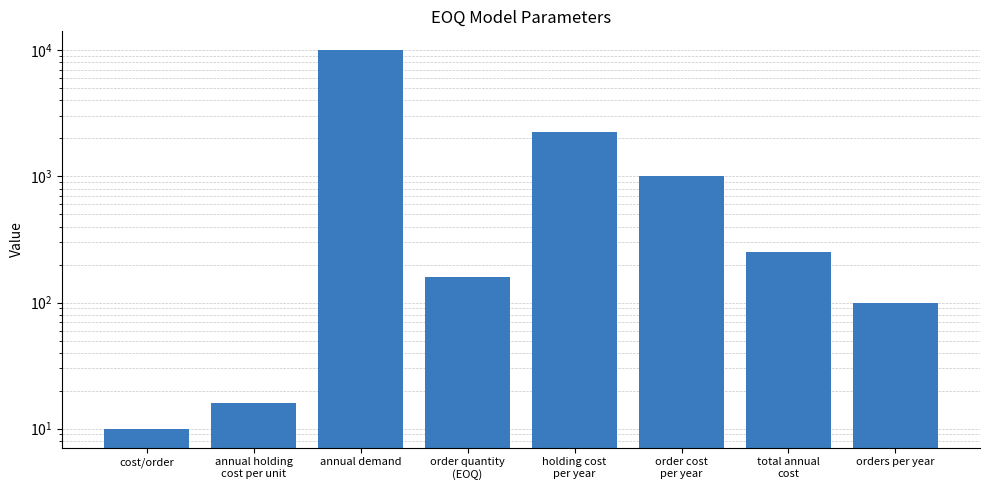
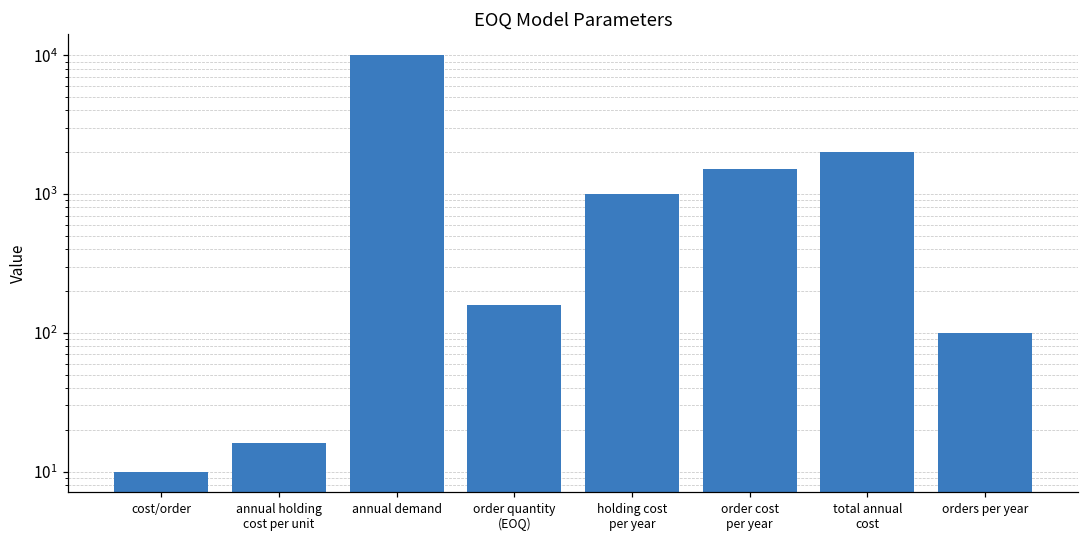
  {
    "cost/order": 10,
    "annual holding cost per unit": 16,
    "annual demand": 10000,
    "order quantity (EOQ)": 160,
-   "holding cost per year": 2200,
-   "order cost per year": 1000,
-   "total annual cost": 250,
+   "holding cost per year": 1000,
+   "order cost per year": 1500,
+   "total annual cost": 2000,
    "orders per year": 100
  }
